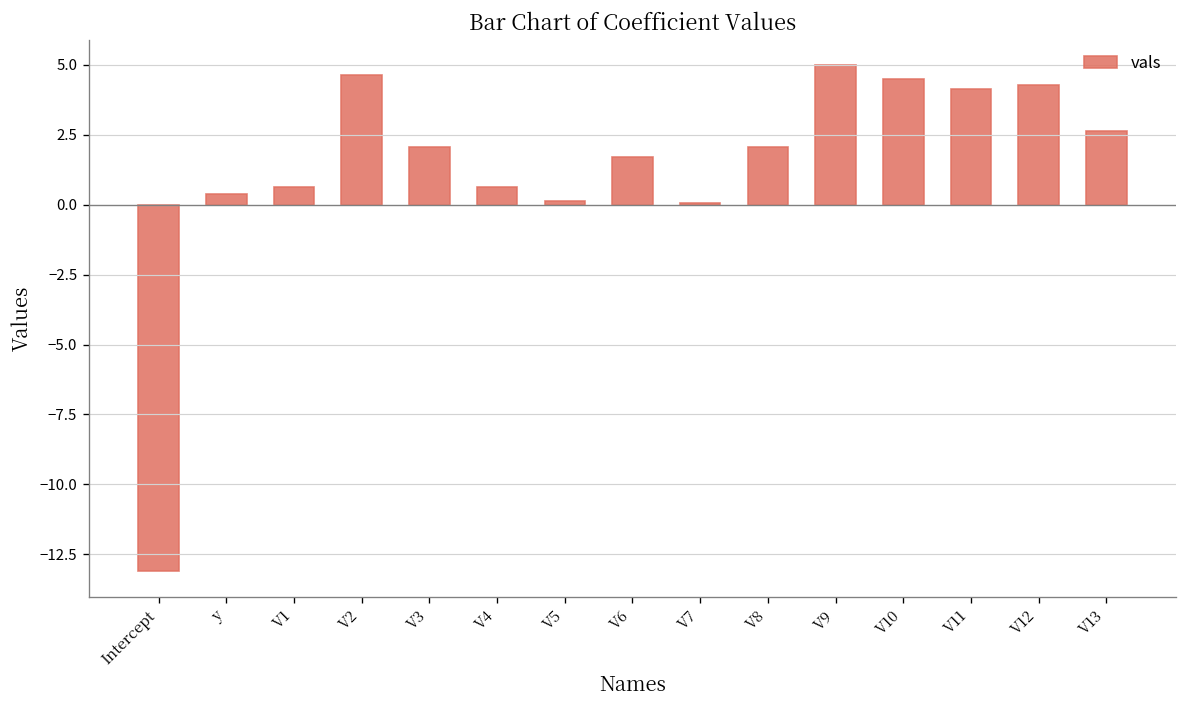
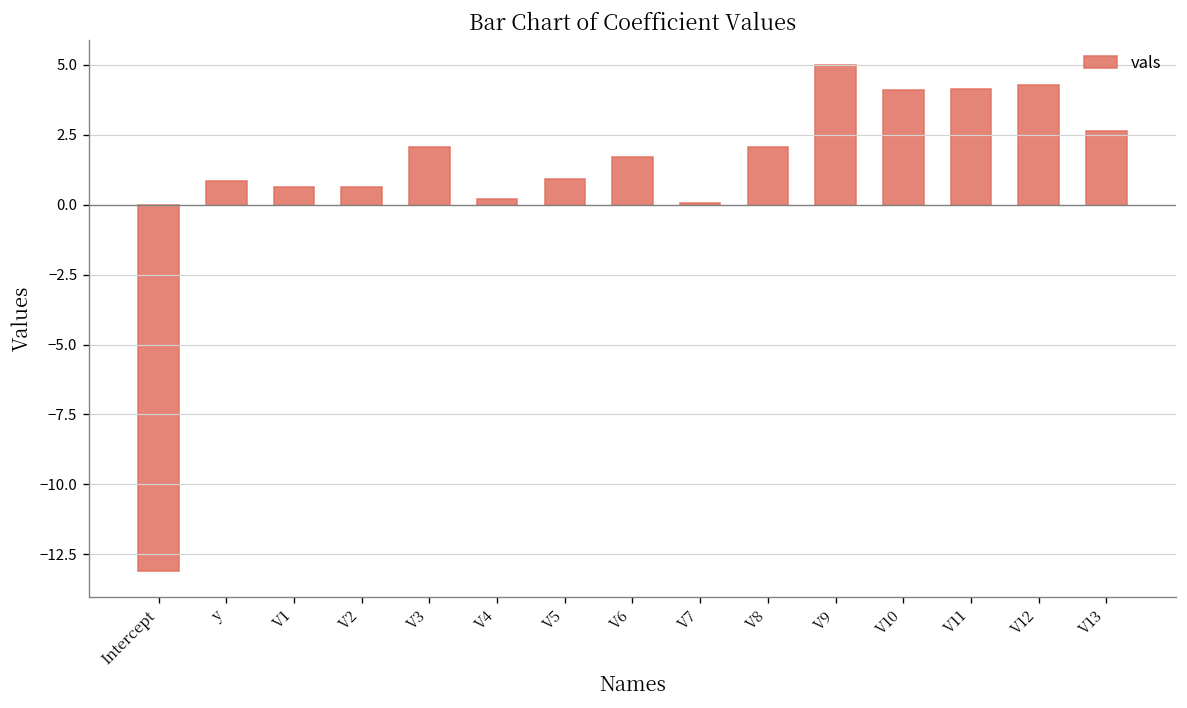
  {
    "Intercept": -13.1,
-   "y": 0.4,
+   "y": 0.8,
    "V1": 0.6,
-   "V2": 4.7,
+   "V2": 0.6,
    "V3": 2.1,
-   "V4": 0.7,
-   "V5": 0.1,
+   "V4": 0.2,
+   "V5": 0.9,
    "V6": 1.7,
    "V8": 2.1,
    "V9": 5.0,
-   "V10": 4.5,
+   "V10": 4.1,
    "V11": 4.1,
    "V12": 4.3,
    "V13": 2.6
  }
